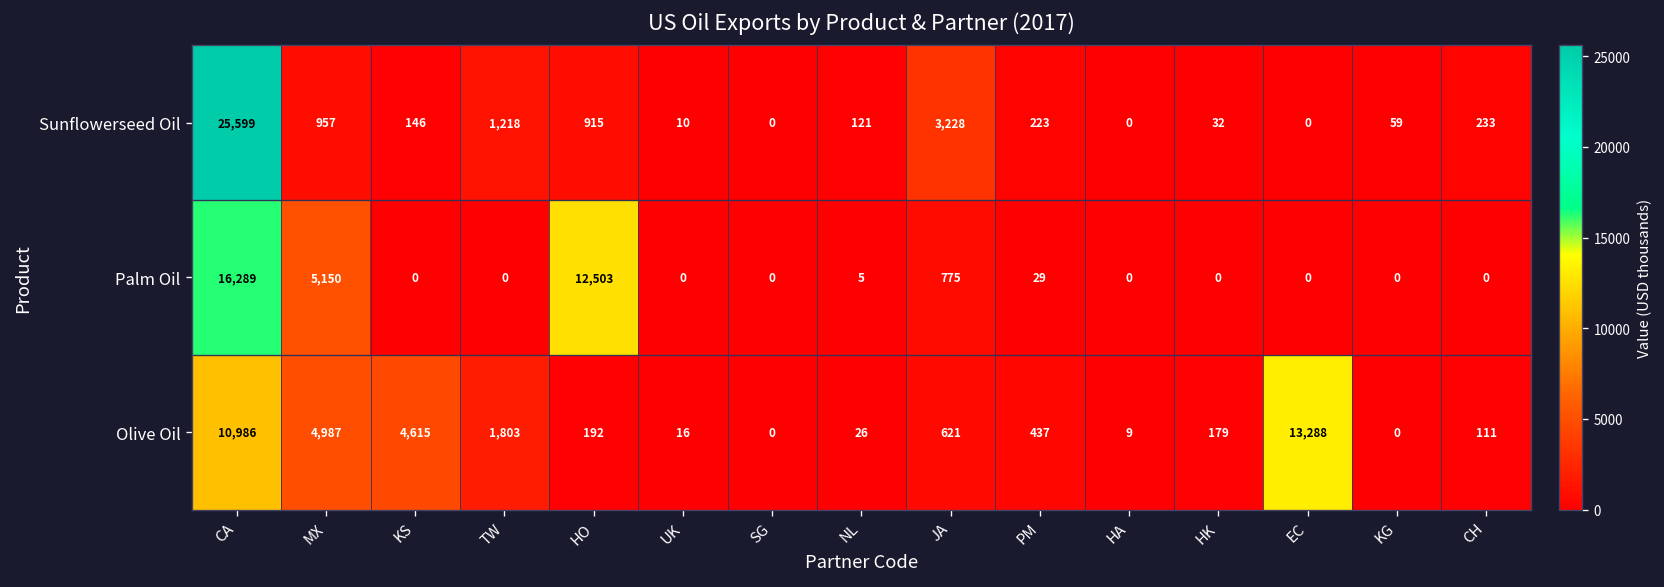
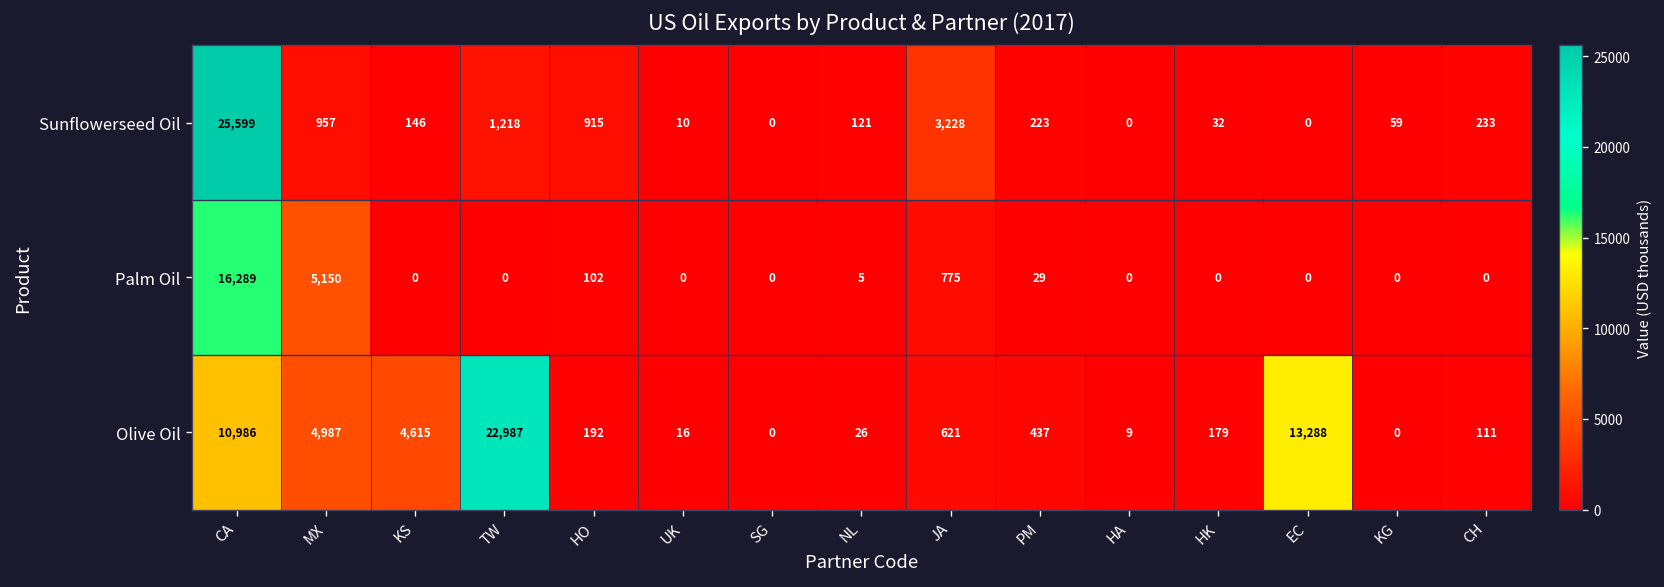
  {
    "Sunflowerseed Oil": {
      "CA": "25,599",
      "MX": "957",
      "KS": "146",
      "TW": "1,218",
      "HO": "915",
      "UK": "10",
      "SG": "0",
      "NL": "121",
      "JA": "3,228",
      "PM": "223",
      "HA": "0",
      "HK": "32",
      "EC": "0",
      "KG": "59",
      "CH": "233"
    },
    "Palm Oil": {
      "CA": "16,289",
      "MX": "5,150",
      "KS": "0",
      "TW": "0",
-     "HO": "12,503",
+     "HO": "102",
      "UK": "0",
      "SG": "0",
      "NL": "5",
      "JA": "775",
      "PM": "29",
      "HA": "0",
      "HK": "0",
      "EC": "0",
      "KG": "0",
      "CH": "0"
    },
    "Olive Oil": {
      "CA": "10,986",
      "MX": "4,987",
      "KS": "4,615",
-     "TW": "1,803",
+     "TW": "22,987",
      "HO": "192",
      "UK": "16",
      "SG": "0",
      "NL": "26",
      "JA": "621",
      "PM": "437",
      "HA": "9",
      "HK": "179",
      "EC": "13,288",
      "KG": "0",
      "CH": "111"
    }
  }
